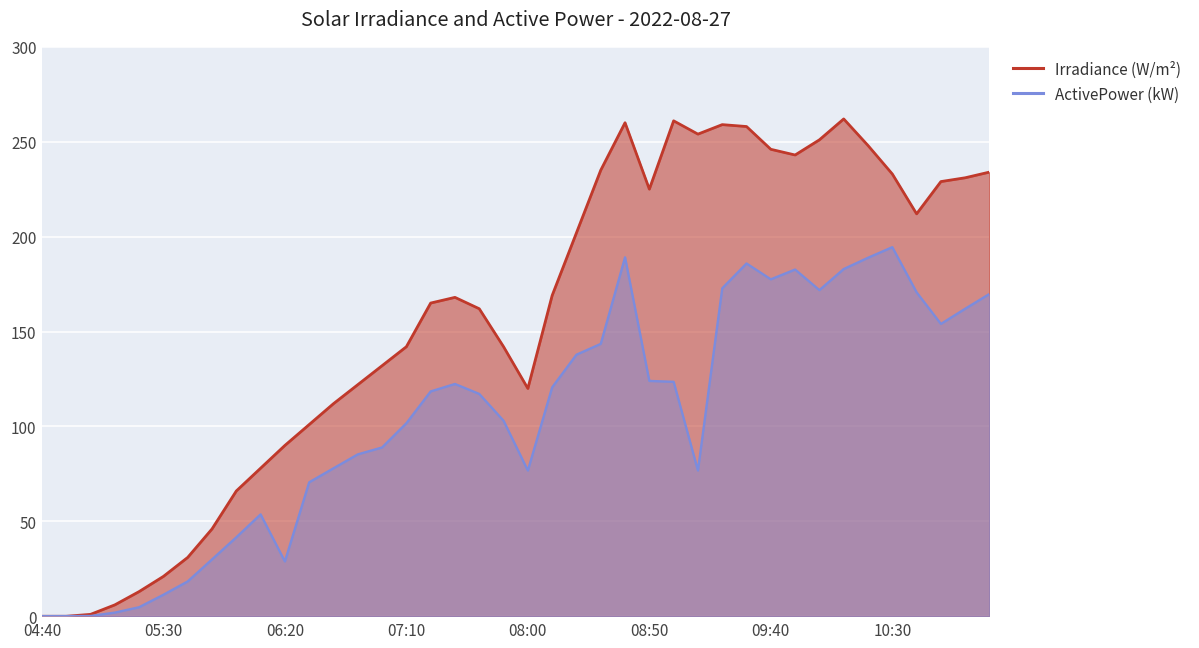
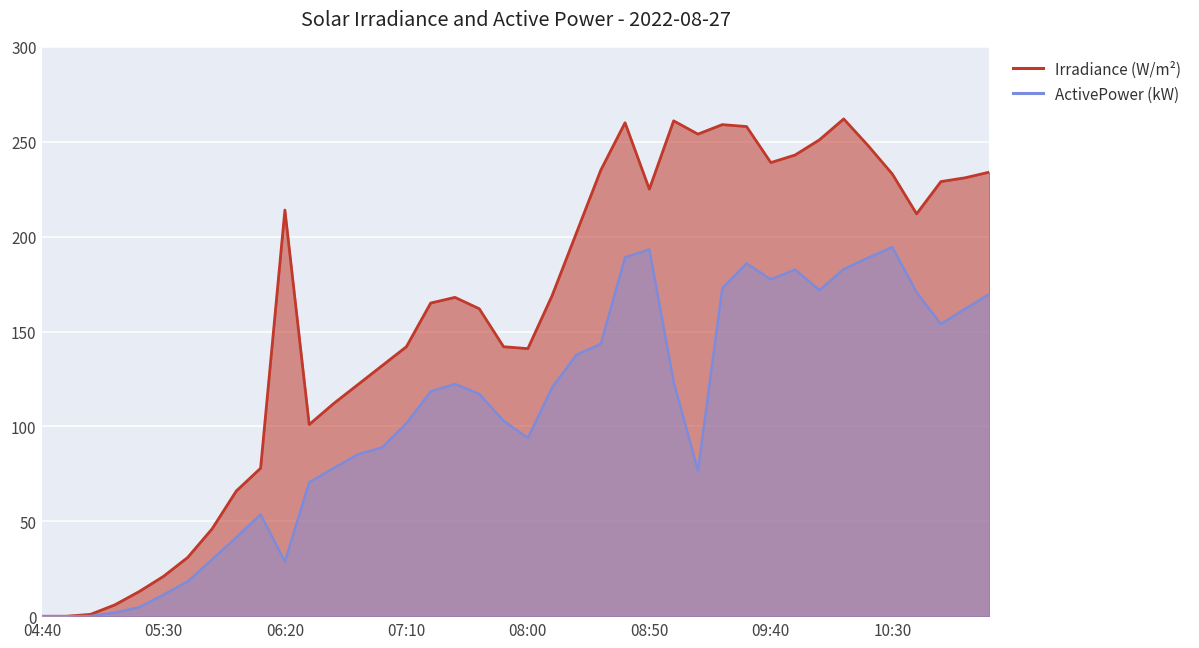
  {
    "Irradiance (W/m²)": {
      "05:30": 21,
-     "06:20": 90,
+     "06:20": 214,
      "07:10": 142,
-     "08:00": 120,
+     "08:00": 141,
      "08:50": 225,
-     "09:40": 246,
+     "09:40": 239,
      "10:30": 233
    },
    "ActivePower (kW)": {
      "05:30": 11,
      "06:20": 29,
      "07:10": 102,
-     "08:00": 77,
-     "08:50": 124,
+     "08:00": 94,
+     "08:50": 193,
      "09:40": 178,
      "10:30": 194
    }
  }
